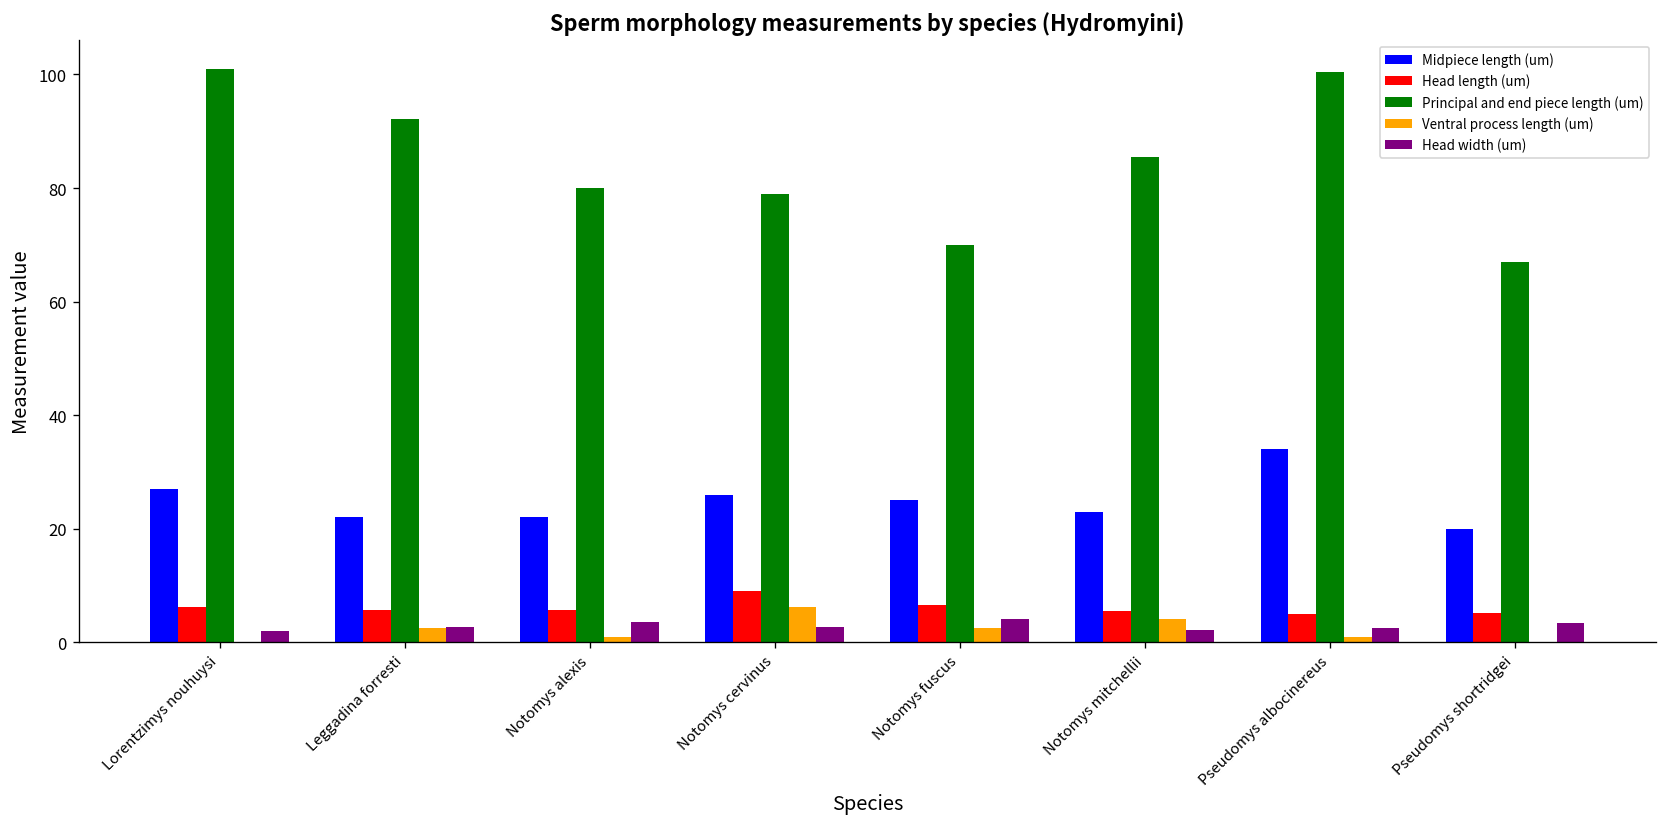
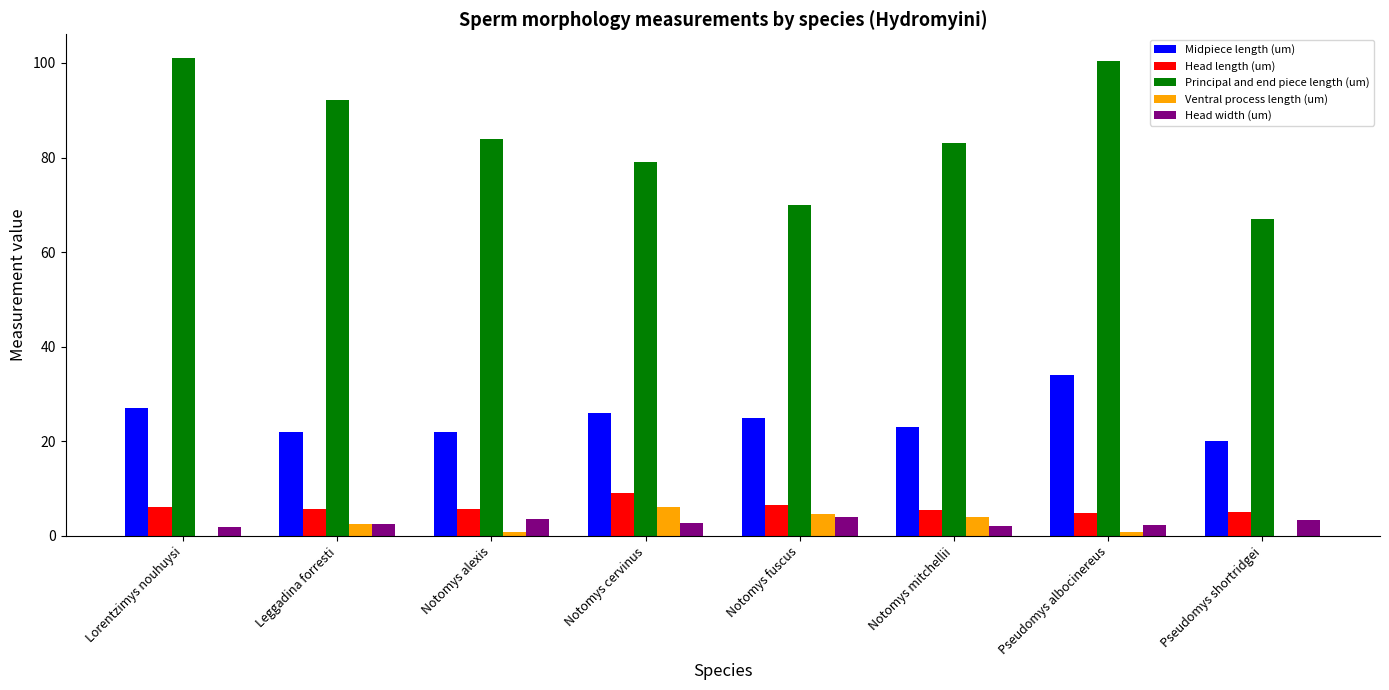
  {
    "Midpiece length (um)": {
      "Lorentzimys nouhuysi": 27,
      "Leggadina forresti": 22,
      "Notomys alexis": 22,
      "Notomys cervinus": 26,
      "Notomys fuscus": 25,
      "Notomys mitchellii": 23,
      "Pseudomys albocinereus": 34,
      "Pseudomys shortridgei": 20
    },
    "Head length (um)": {
      "Lorentzimys nouhuysi": 6,
      "Leggadina forresti": 6,
      "Notomys alexis": 6,
      "Notomys cervinus": 9,
      "Notomys fuscus": 7,
      "Notomys mitchellii": 6,
      "Pseudomys albocinereus": 5,
      "Pseudomys shortridgei": 5
    },
    "Principal and end piece length (um)": {
      "Lorentzimys nouhuysi": 101,
      "Leggadina forresti": 92,
-     "Notomys alexis": 80,
+     "Notomys alexis": 84,
      "Notomys cervinus": 79,
      "Notomys fuscus": 70,
-     "Notomys mitchellii": 85,
+     "Notomys mitchellii": 83,
      "Pseudomys albocinereus": 101,
      "Pseudomys shortridgei": 67
    },
    "Ventral process length (um)": {
      "Lorentzimys nouhuysi": 0,
      "Leggadina forresti": 3,
      "Notomys alexis": 1,
      "Notomys cervinus": 6,
-     "Notomys fuscus": 3,
+     "Notomys fuscus": 5,
      "Notomys mitchellii": 4,
      "Pseudomys albocinereus": 1,
      "Pseudomys shortridgei": 0
    },
    "Head width (um)": {
      "Lorentzimys nouhuysi": 2,
      "Leggadina forresti": 3,
      "Notomys alexis": 4,
      "Notomys cervinus": 3,
      "Notomys fuscus": 4,
      "Notomys mitchellii": 2,
      "Pseudomys albocinereus": 2,
      "Pseudomys shortridgei": 3
    }
  }
